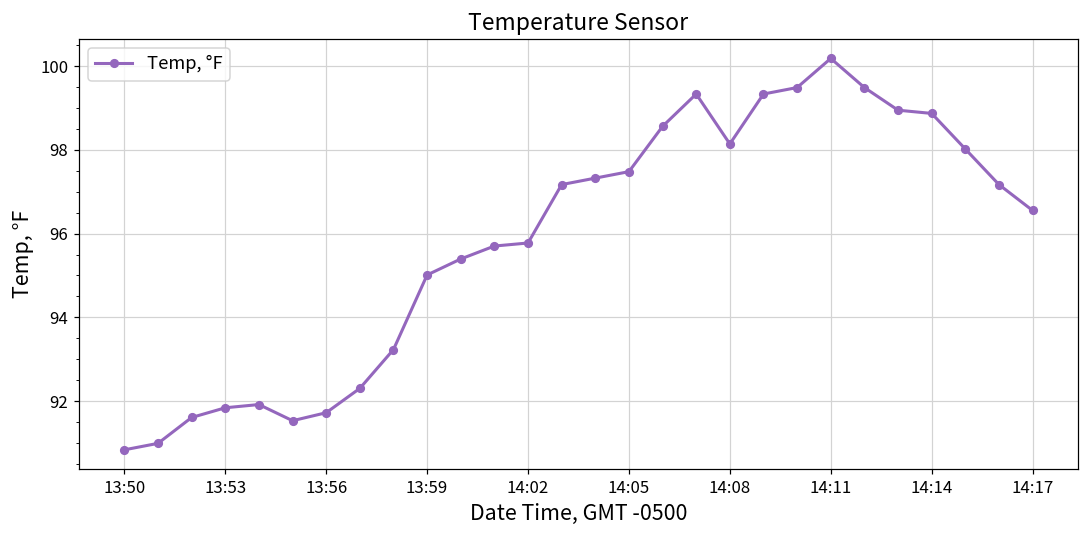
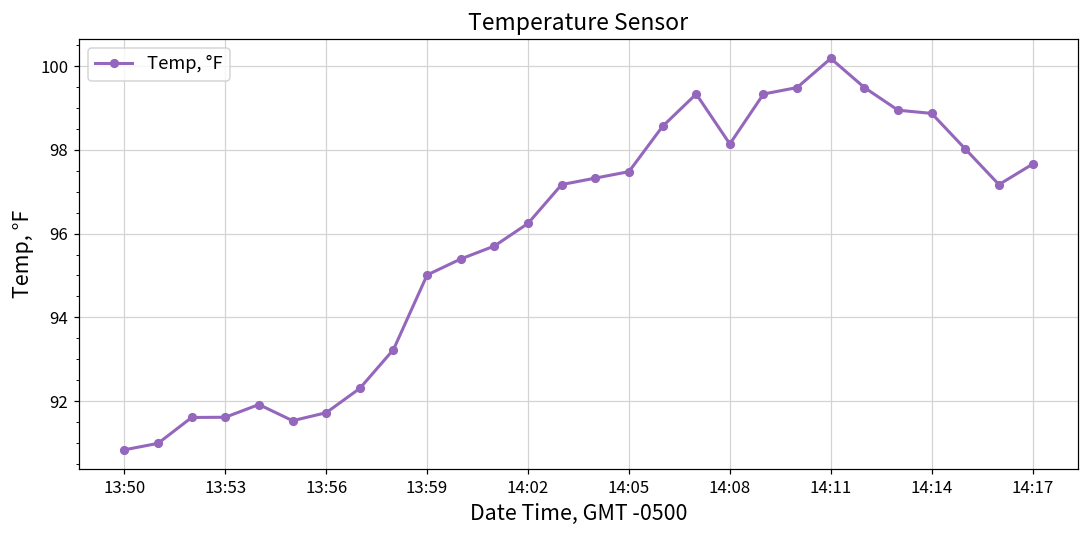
  {
    "13:50": 90.8,
-   "13:53": 91.8,
+   "13:53": 91.6,
    "13:56": 91.7,
    "13:59": 95.0,
-   "14:02": 95.8,
+   "14:02": 96.2,
    "14:05": 97.5,
    "14:08": 98.1,
    "14:11": 100.2,
    "14:14": 98.9,
-   "14:17": 96.6
+   "14:17": 97.7
  }
